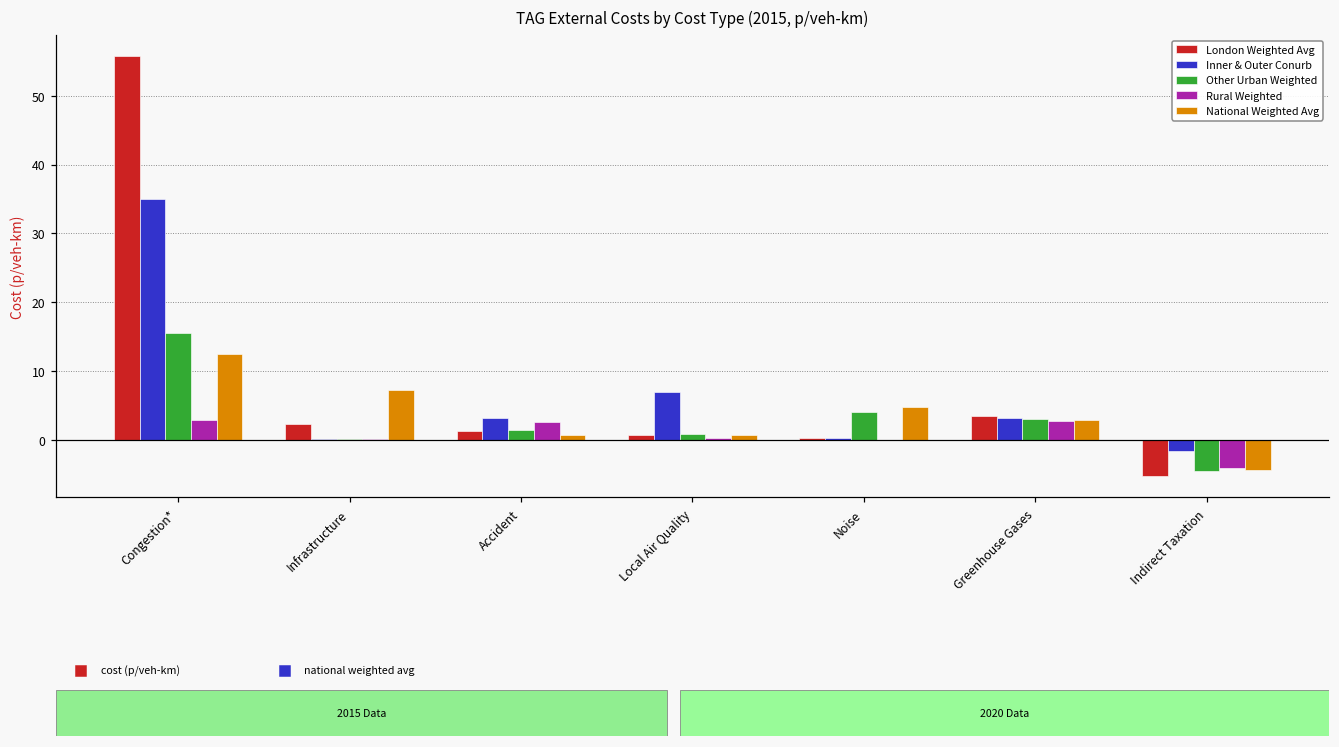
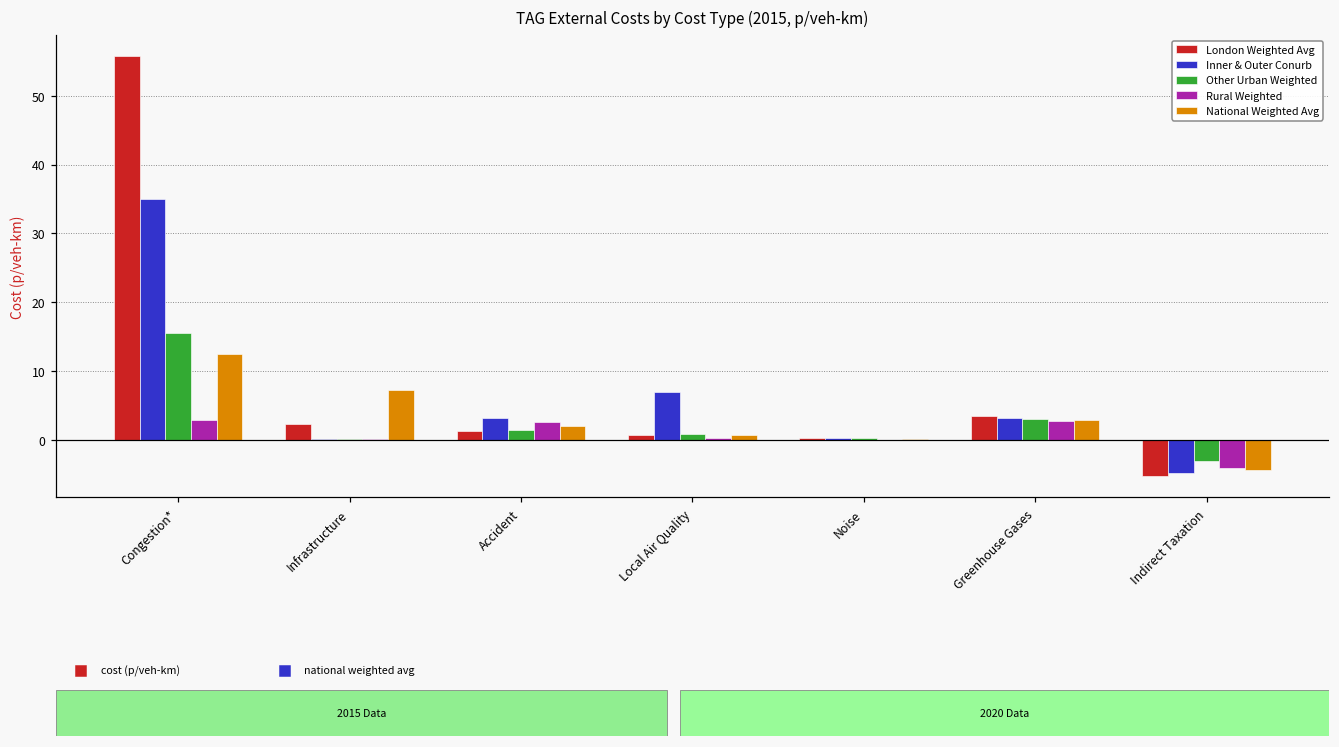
  {
    "TAG External Costs by Cost Type (2015, p/veh-km)": {
      "London Weighted Avg": {
        "Congestion*": 56,
        "Infrastructure": 2,
        "Accident": 1,
        "Local Air Quality": 1,
        "Greenhouse Gases": 3,
        "Indirect Taxation": -5
      },
      "Inner & Outer Conurb": {
        "Congestion*": 35,
        "Accident": 3,
        "Local Air Quality": 7,
        "Greenhouse Gases": 3,
-       "Indirect Taxation": -2
+       "Indirect Taxation": -5
      },
      "Other Urban Weighted": {
        "Congestion*": 16,
        "Accident": 1,
        "Local Air Quality": 1,
-       "Noise": 4,
+       "Noise": 0,
        "Greenhouse Gases": 3,
-       "Indirect Taxation": -5
+       "Indirect Taxation": -3
      },
      "Rural Weighted": {
        "Congestion*": 3,
        "Accident": 3,
        "Greenhouse Gases": 3,
        "Indirect Taxation": -4
      },
      "National Weighted Avg": {
        "Congestion*": 12,
        "Infrastructure": 7,
-       "Accident": 1,
+       "Accident": 2,
        "Local Air Quality": 1,
-       "Noise": 5,
+       "Noise": 0,
        "Greenhouse Gases": 3,
        "Indirect Taxation": -4
      }
    }
  }
